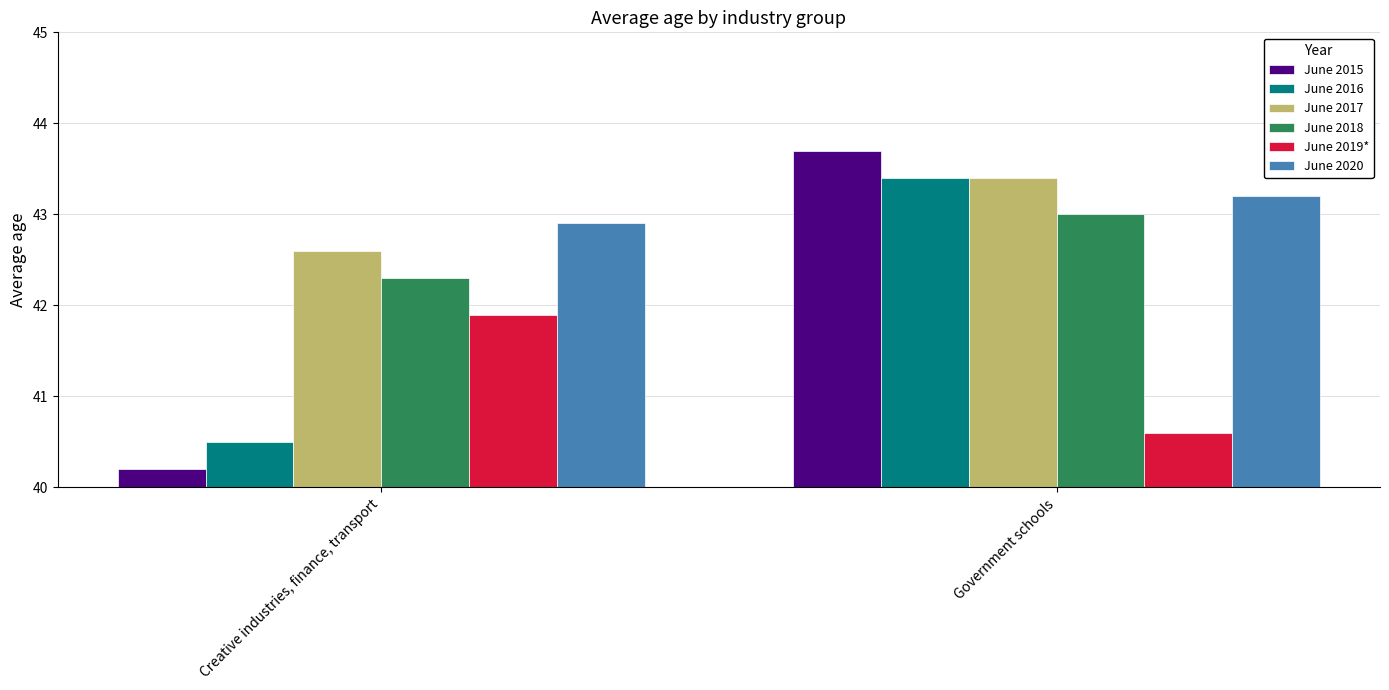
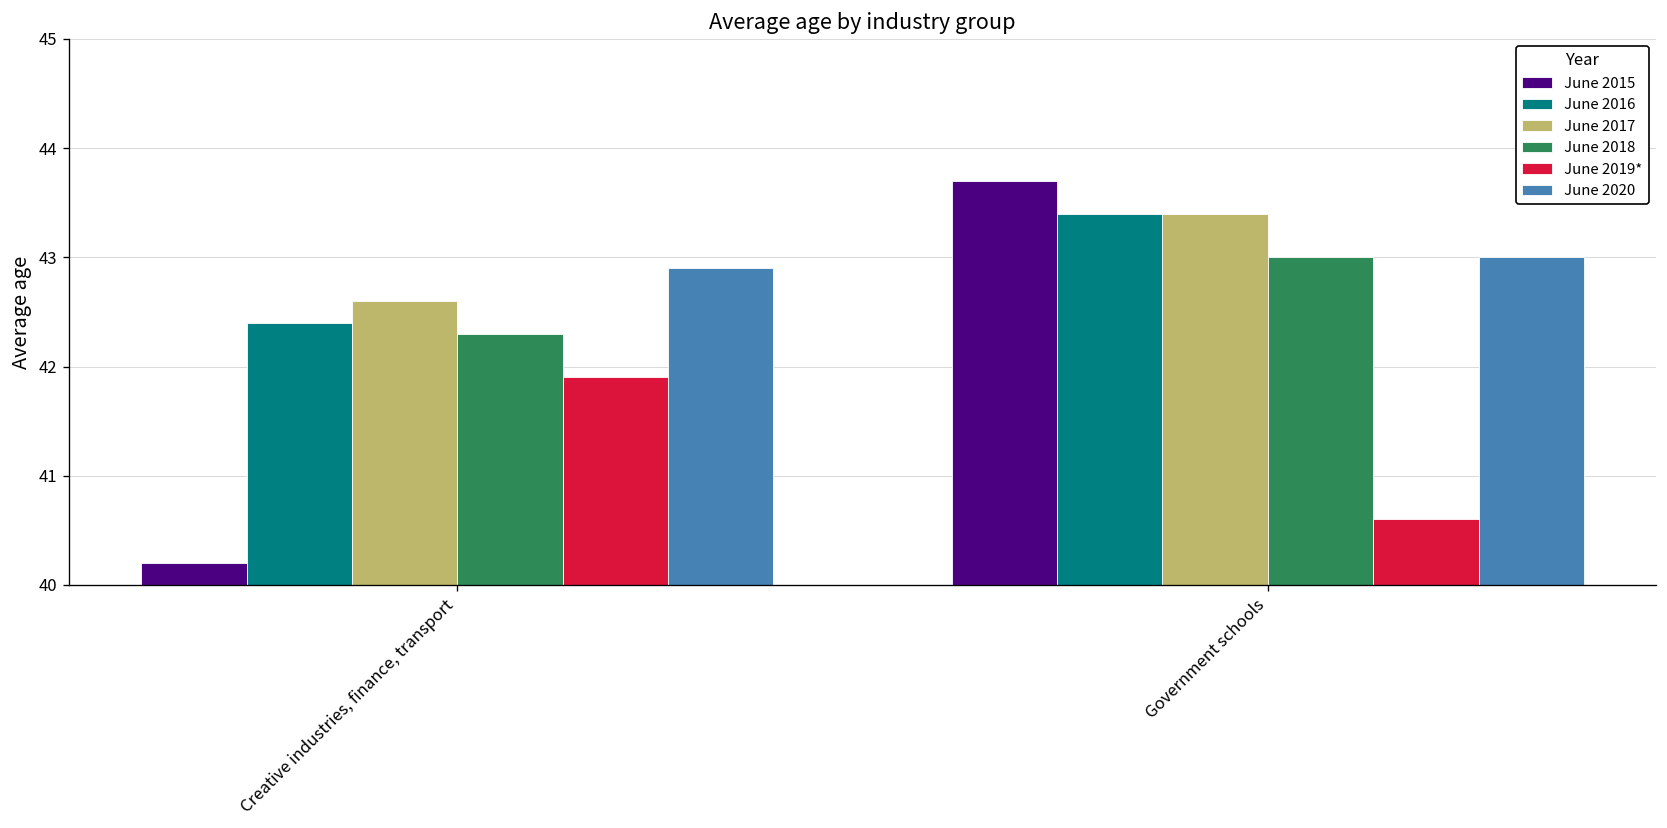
  {
    "June 2015": {
      "Creative industries, finance, transport": 40.2,
      "Government schools": 43.7
    },
    "June 2016": {
-     "Creative industries, finance, transport": 40.5,
+     "Creative industries, finance, transport": 42.4,
      "Government schools": 43.4
    },
    "June 2017": {
      "Creative industries, finance, transport": 42.6,
      "Government schools": 43.4
    },
    "June 2018": {
      "Creative industries, finance, transport": 42.3,
      "Government schools": 43.0
    },
    "June 2019*": {
      "Creative industries, finance, transport": 41.9,
      "Government schools": 40.6
    },
    "June 2020": {
      "Creative industries, finance, transport": 42.9,
-     "Government schools": 43.2
+     "Government schools": 43.0
    }
  }
